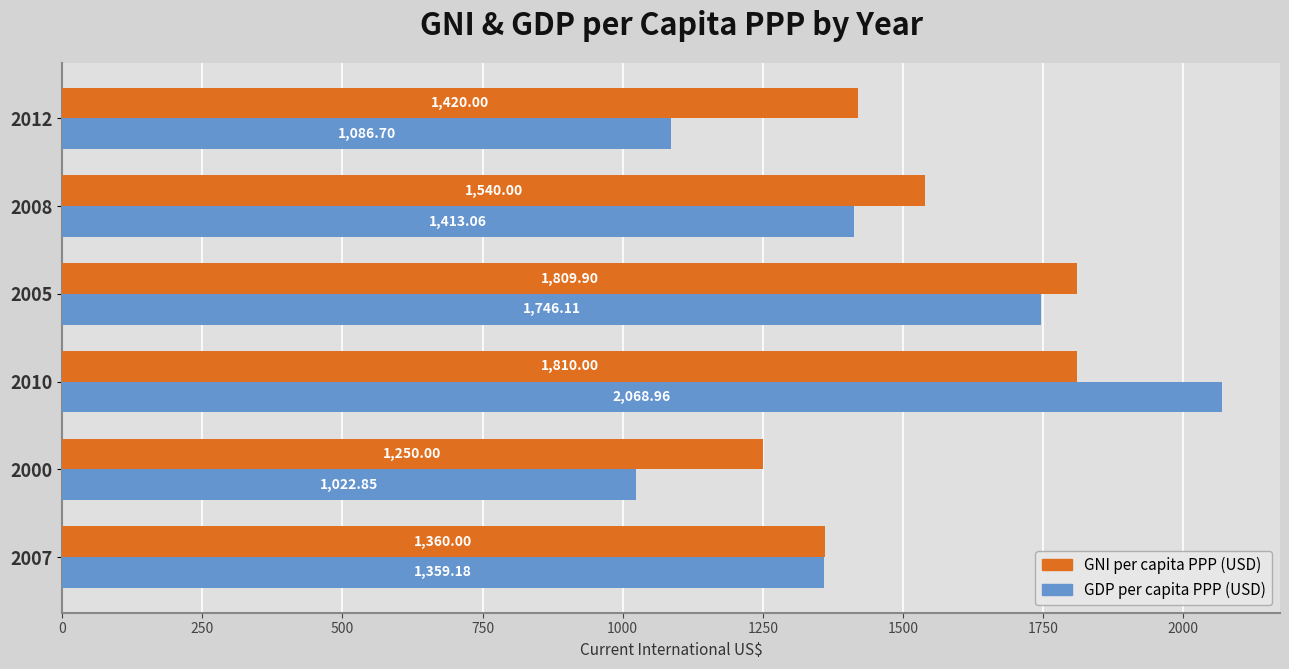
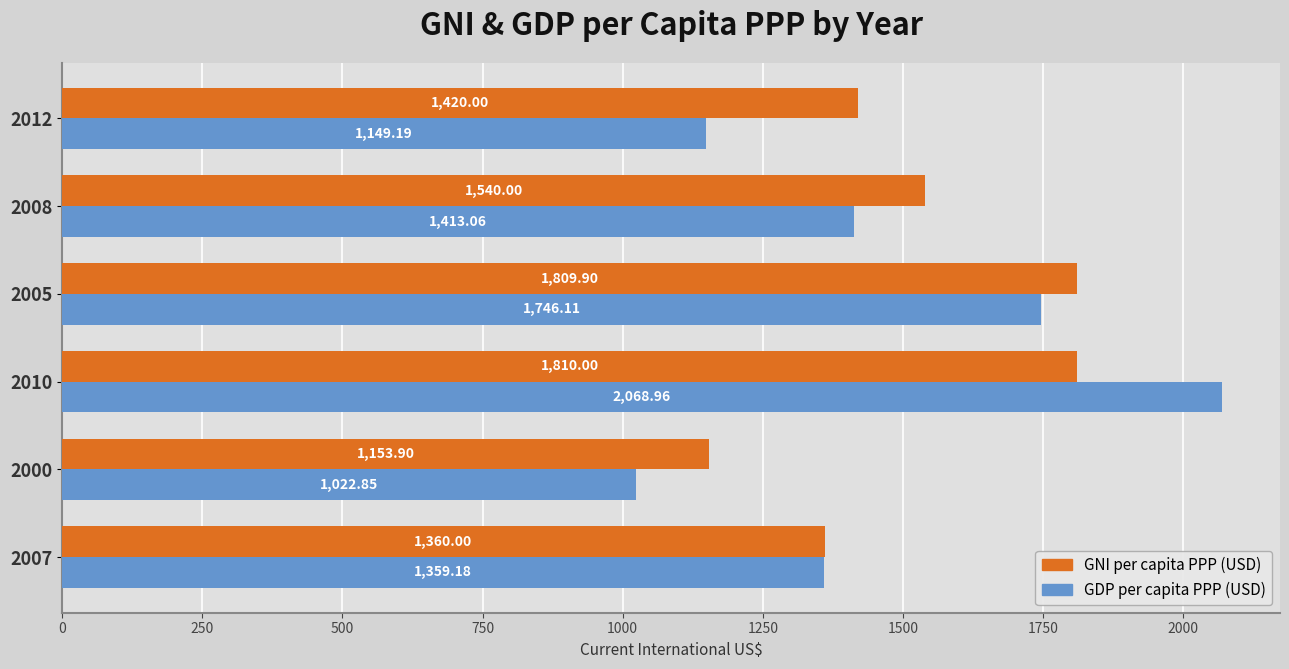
  {
    "GNI per capita PPP (USD)": {
      "2012": "1,420.00",
      "2008": "1,540.00",
      "2005": "1,809.90",
      "2010": "1,810.00",
-     "2000": "1,250.00",
+     "2000": "1,153.90",
      "2007": "1,360.00"
    },
    "GDP per capita PPP (USD)": {
-     "2012": "1,086.70",
+     "2012": "1,149.19",
      "2008": "1,413.06",
      "2005": "1,746.11",
      "2010": "2,068.96",
      "2000": "1,022.85",
      "2007": "1,359.18"
    }
  }
